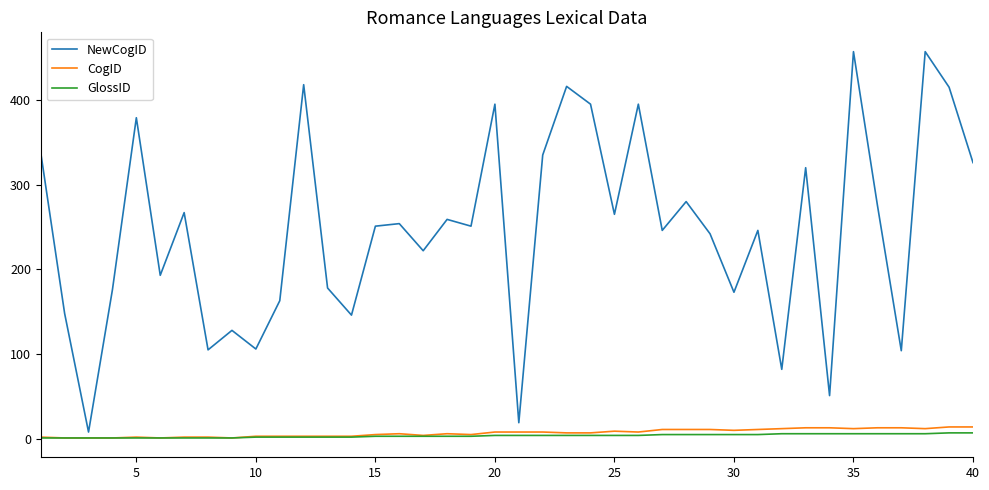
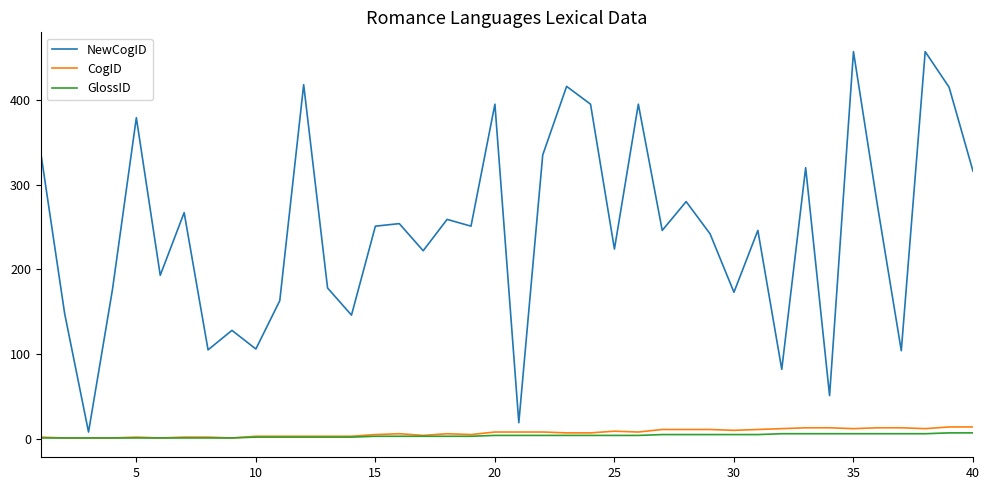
  {
    "NewCogID": {
      "5": 380,
      "10": 110,
      "15": 250,
      "20": 400,
-     "25": 270,
+     "25": 220,
      "30": 170,
      "35": 460,
-     "40": 330
+     "40": 320
    },
    "CogID": {
      "20": 10,
      "25": 10,
      "30": 10,
      "35": 10,
      "40": 10
    },
    "GlossID": {
      "20": 0,
      "25": 0,
      "30": 10,
      "35": 10,
      "40": 10
    }
  }
